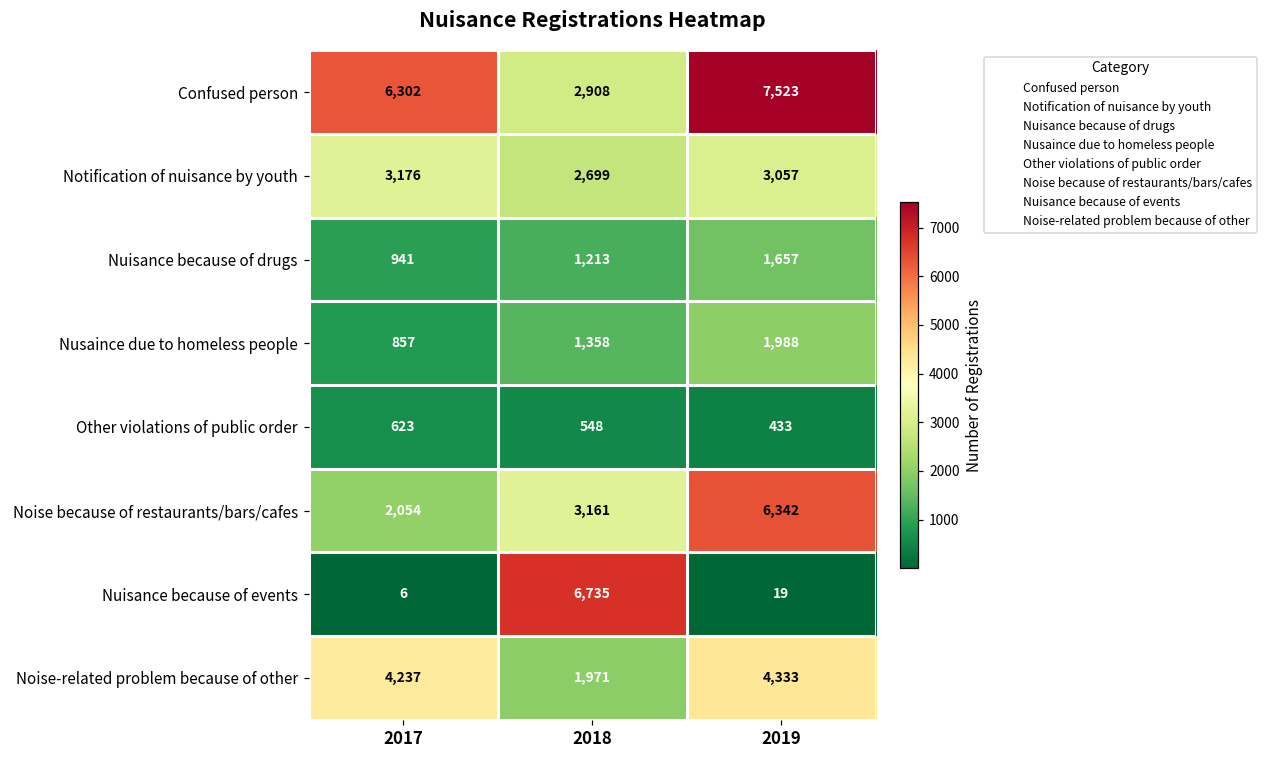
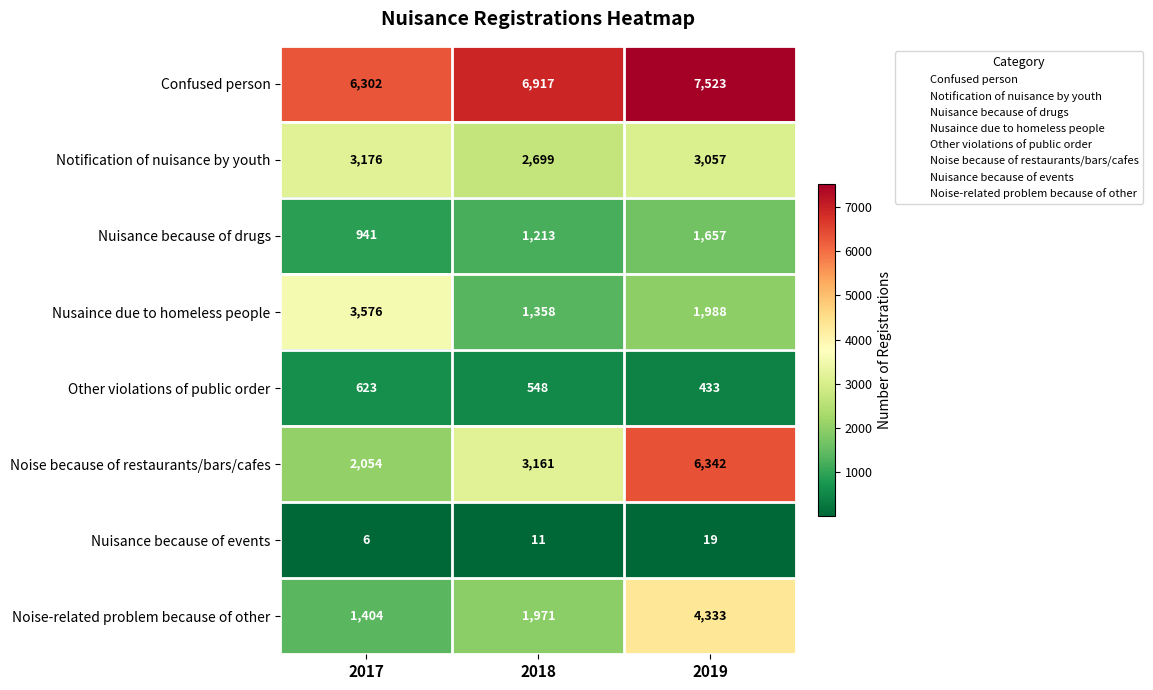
  {
    "Confused person": {
      "2017": "6,302",
-     "2018": "2,908",
+     "2018": "6,917",
      "2019": "7,523"
    },
    "Notification of nuisance by youth": {
      "2017": "3,176",
      "2018": "2,699",
      "2019": "3,057"
    },
    "Nuisance because of drugs": {
      "2017": "941",
      "2018": "1,213",
      "2019": "1,657"
    },
    "Nusaince due to homeless people": {
-     "2017": "857",
+     "2017": "3,576",
      "2018": "1,358",
      "2019": "1,988"
    },
    "Other violations of public order": {
      "2017": "623",
      "2018": "548",
      "2019": "433"
    },
    "Noise because of restaurants/bars/cafes": {
      "2017": "2,054",
      "2018": "3,161",
      "2019": "6,342"
    },
    "Nuisance because of events": {
      "2017": "6",
-     "2018": "6,735",
+     "2018": "11",
      "2019": "19"
    },
    "Noise-related problem because of other": {
-     "2017": "4,237",
+     "2017": "1,404",
      "2018": "1,971",
      "2019": "4,333"
    }
  }
